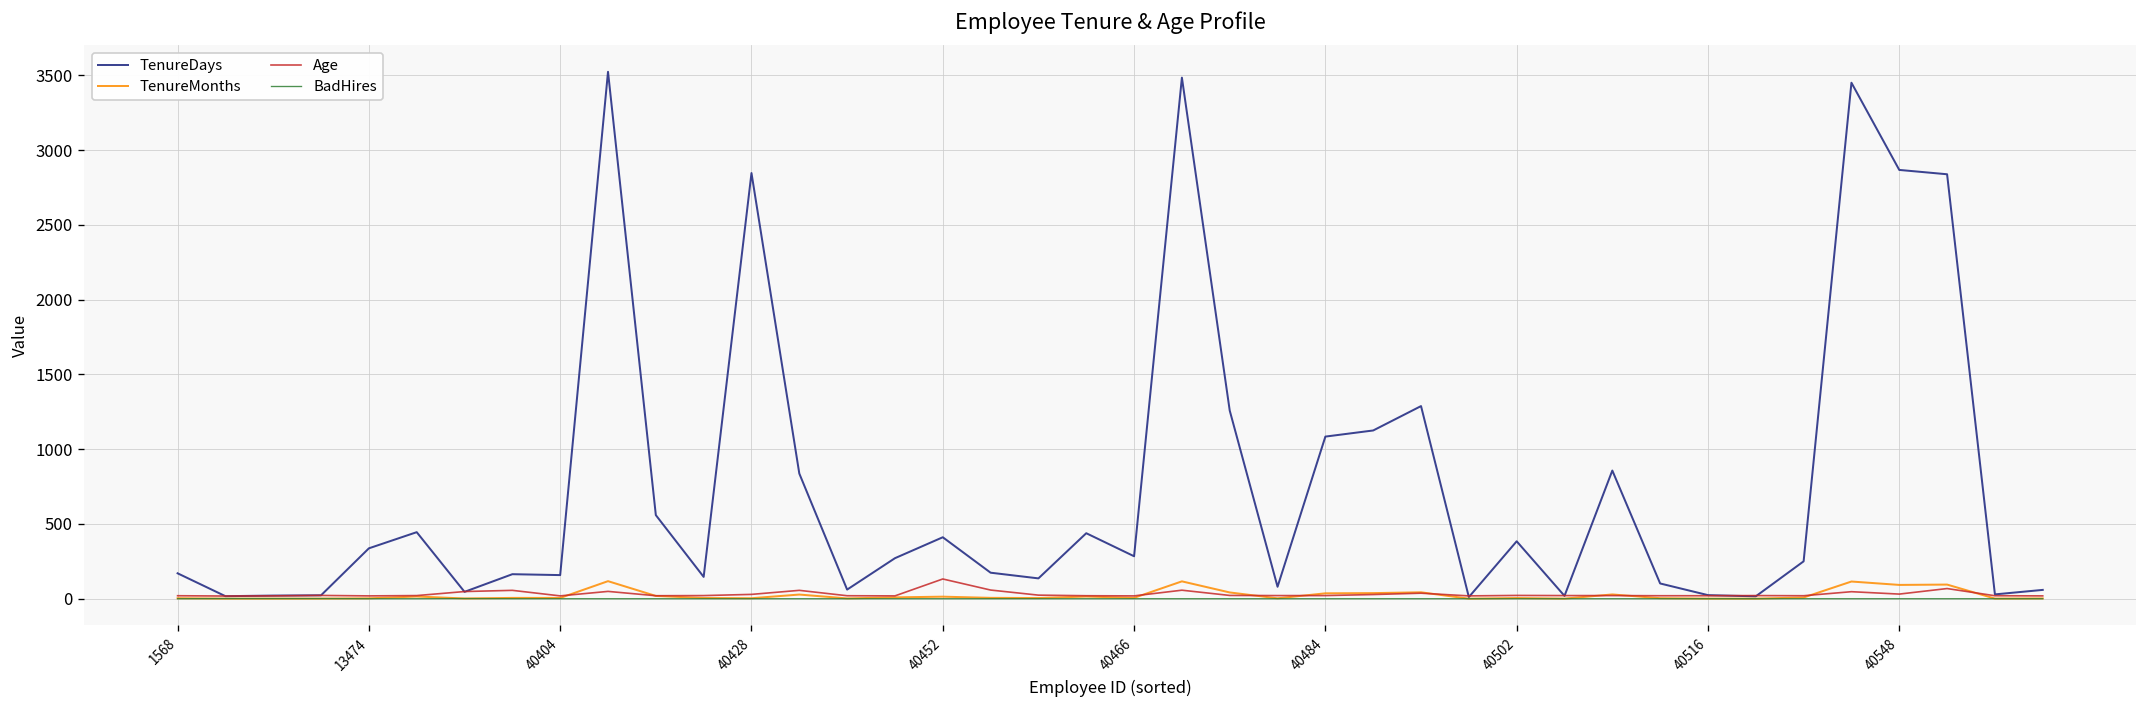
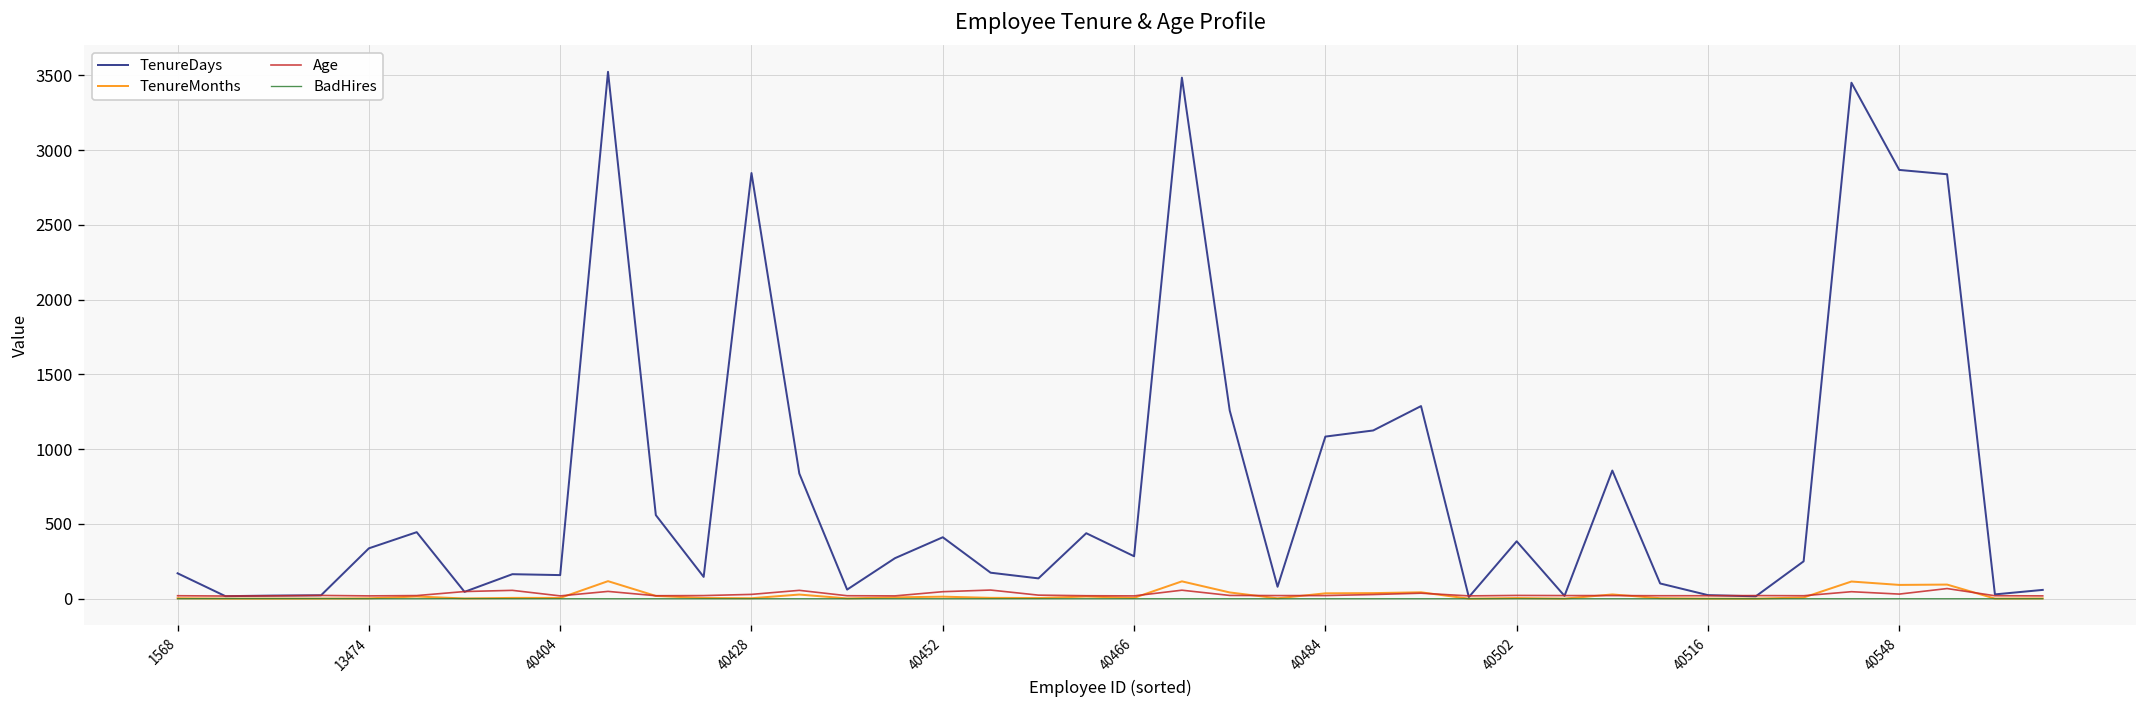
  {
    "TenureDays": {
      "1568": 170,
      "13474": 340,
      "40404": 160,
      "40428": 2850,
      "40452": 410,
      "40466": 280,
      "40484": 1080,
      "40502": 380,
      "40548": 2870
    },
    "TenureMonths": {
      "40548": 90
    },
    "Age": {
      "40428": 30,
-     "40452": 130,
+     "40452": 50,
      "40548": 30
    },
    "BadHires": {
      "40484": 0,
      "40548": 0
    }
  }
